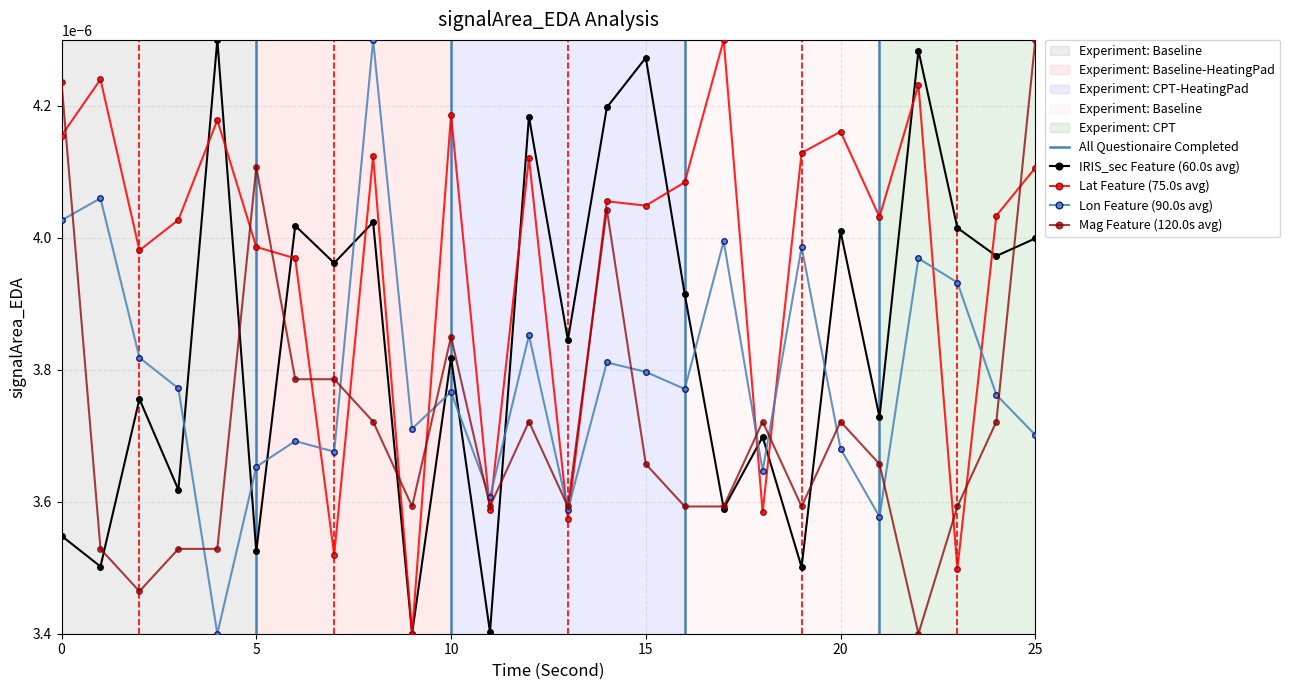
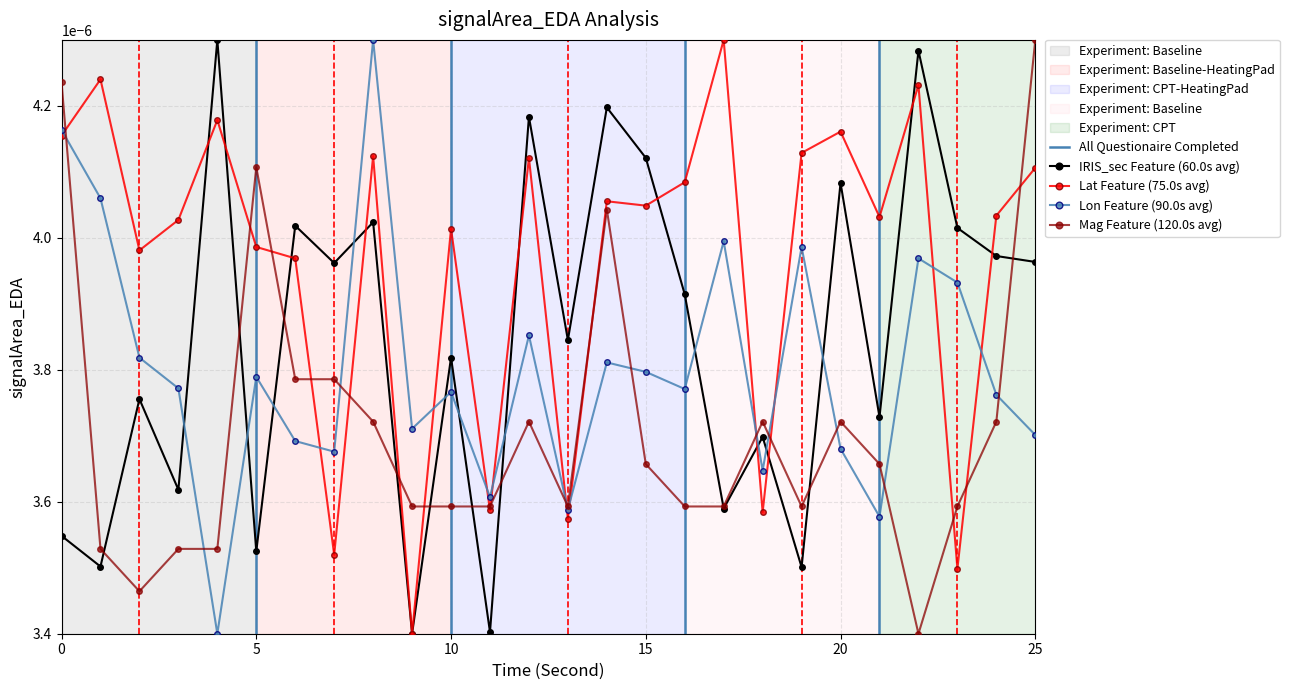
  {
    "IRIS_sec Feature (60.0s avg)": {
      "0": 0.00000355,
      "5": 0.00000352,
      "10": 0.00000382,
-     "15": 0.00000427,
-     "20": 0.00000401,
-     "25": 0.00000400
+     "15": 0.00000412,
+     "20": 0.00000408,
+     "25": 0.00000396
    },
    "Lat Feature (75.0s avg)": {
      "0": 0.00000415,
      "5": 0.00000399,
-     "10": 0.00000419,
+     "10": 0.00000401,
      "15": 0.00000405,
      "20": 0.00000416,
      "25": 0.00000411
    },
    "Lon Feature (90.0s avg)": {
-     "0": 0.00000403,
-     "5": 0.00000365,
+     "0": 0.00000416,
+     "5": 0.00000379,
      "10": 0.00000377,
      "15": 0.00000380,
      "20": 0.00000368,
      "25": 0.00000370
    },
    "Mag Feature (120.0s avg)": {
      "0": 0.00000424,
      "5": 0.00000411,
-     "10": 0.00000385,
+     "10": 0.00000359,
      "15": 0.00000366,
      "20": 0.00000372,
      "25": 0.00000430
    }
  }
